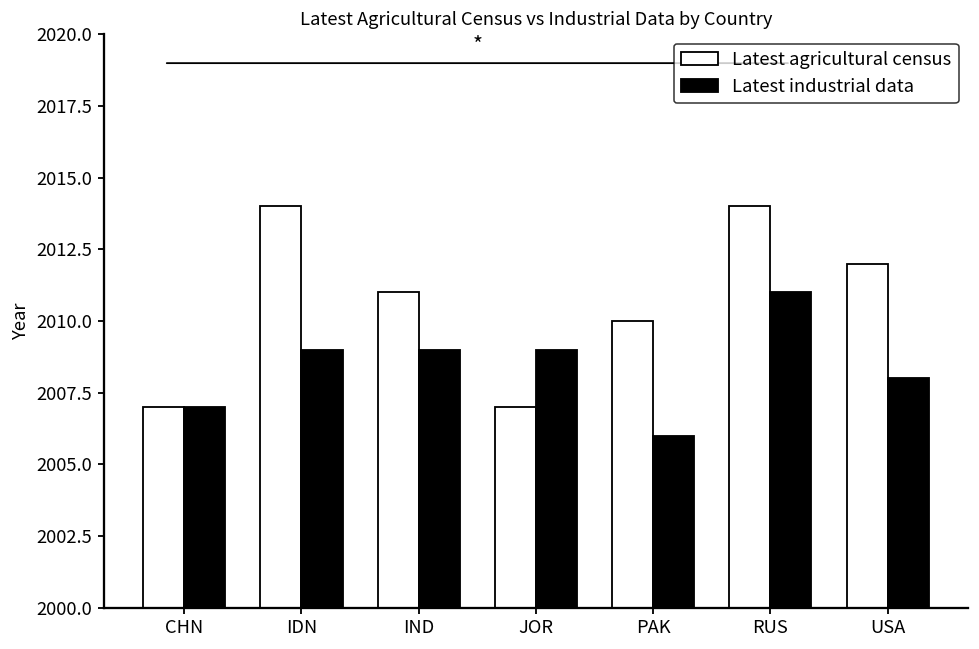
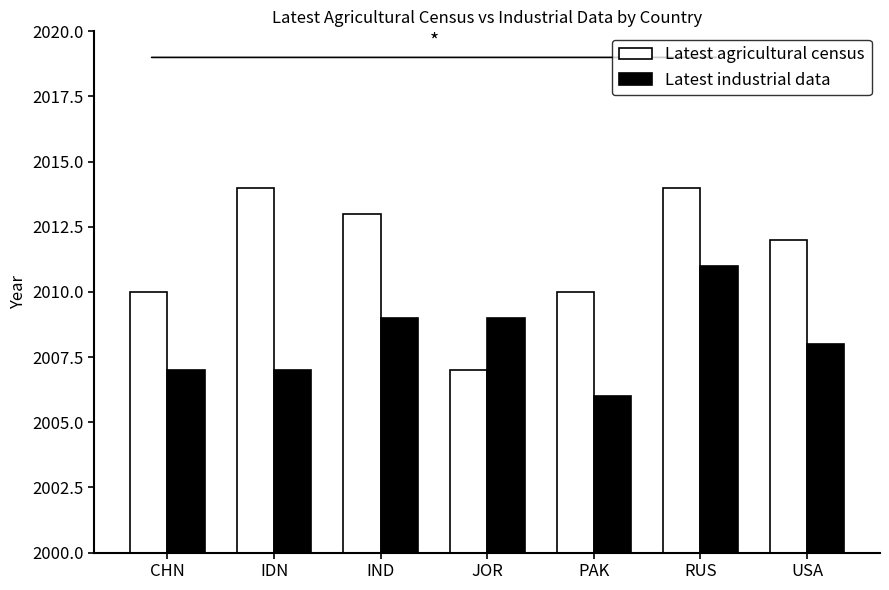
  {
    "Latest agricultural census": {
-     "CHN": 2007,
+     "CHN": 2010,
      "IDN": 2014,
-     "IND": 2011,
+     "IND": 2013,
      "JOR": 2007,
      "PAK": 2010,
      "RUS": 2014,
      "USA": 2012
    },
    "Latest industrial data": {
      "CHN": 2007,
-     "IDN": 2009,
+     "IDN": 2007,
      "IND": 2009,
      "JOR": 2009,
      "PAK": 2006,
      "RUS": 2011,
      "USA": 2008
    }
  }
